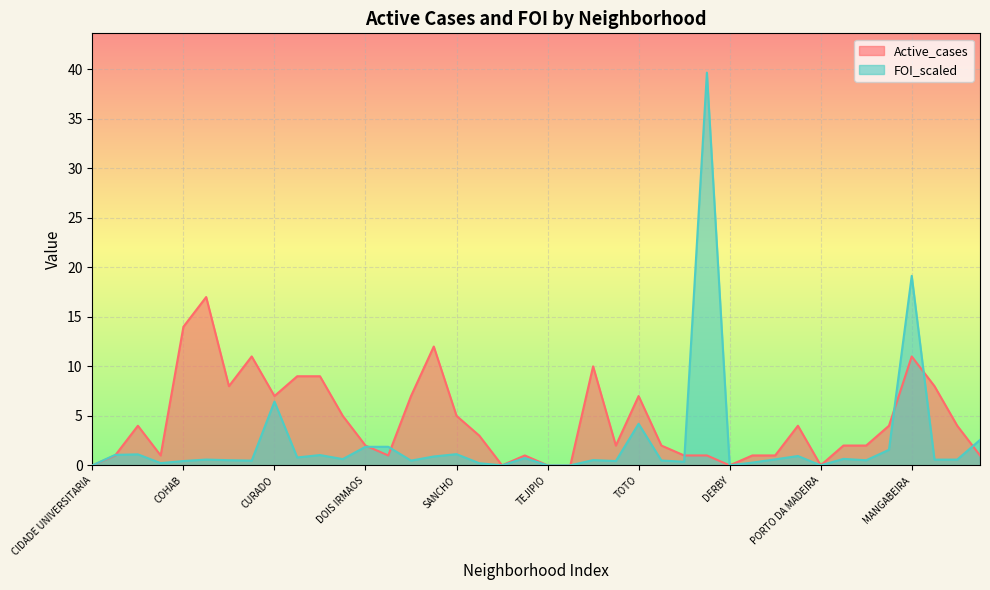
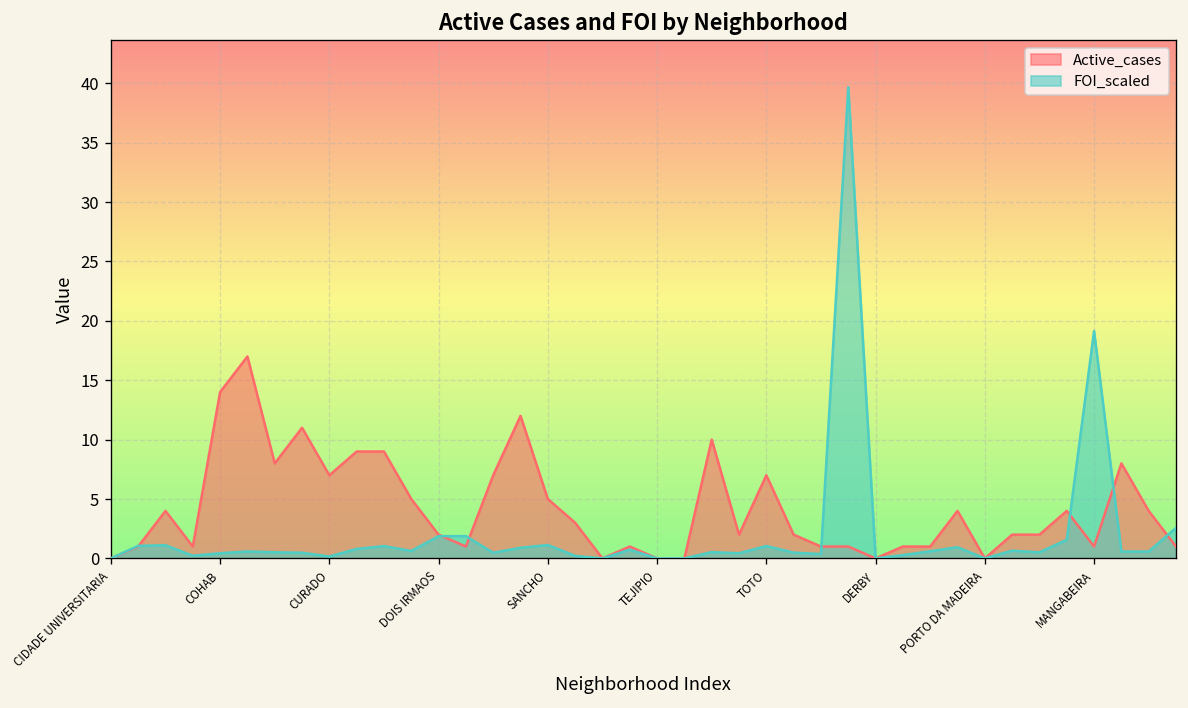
  {
    "Active_cases": {
      "COHAB": 14,
      "CURADO": 7,
      "SANCHO": 5,
      "TOTO": 7,
-     "MANGABEIRA": 11
+     "MANGABEIRA": 1
    },
    "FOI_scaled": {
      "COHAB": 0,
-     "CURADO": 6,
+     "CURADO": 0,
      "SANCHO": 1,
-     "TOTO": 4,
+     "TOTO": 1,
      "MANGABEIRA": 19
    }
  }
